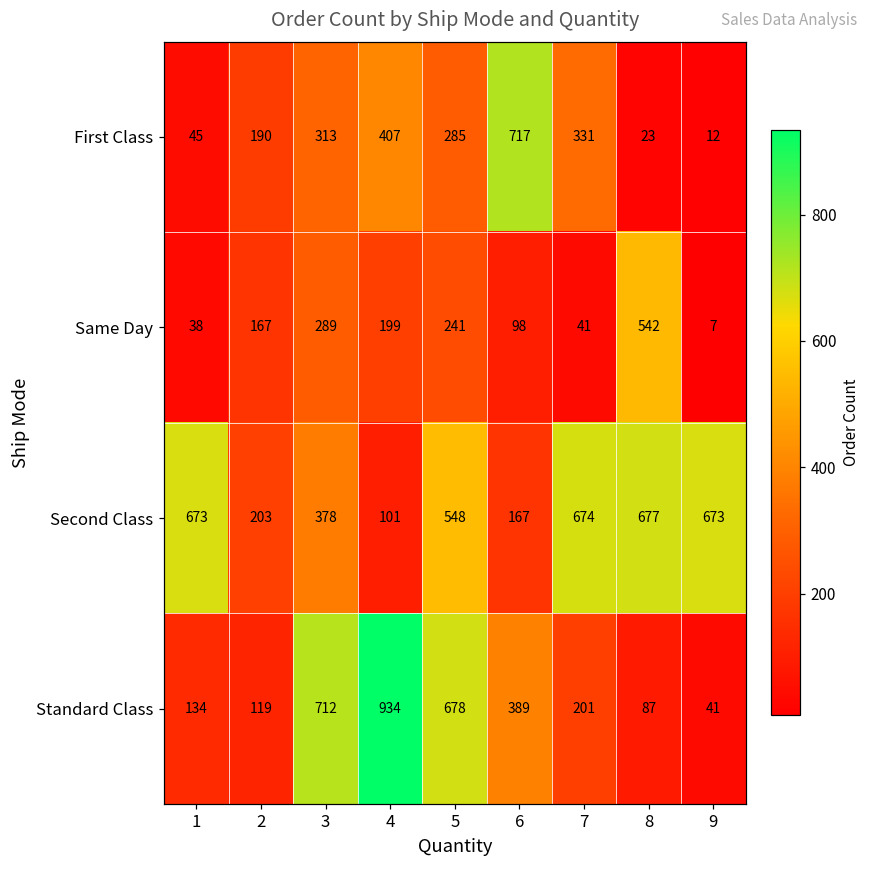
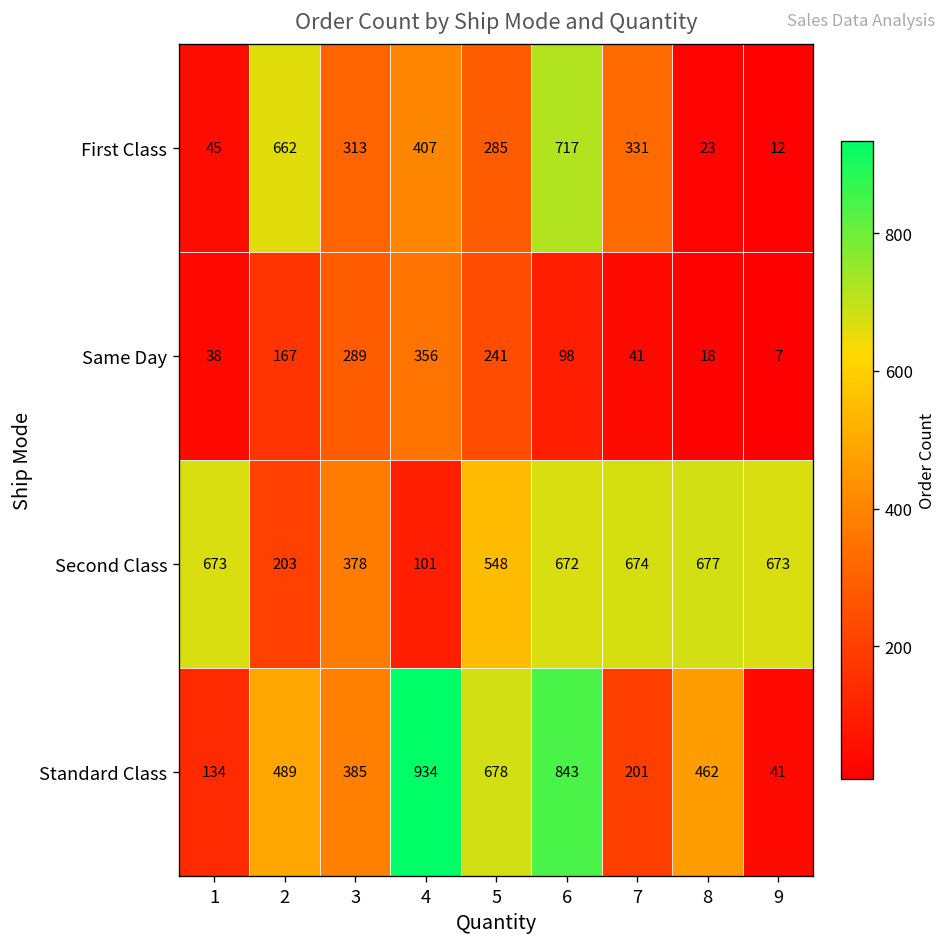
  {
    "First Class": {
      "1": 45,
-     "2": 190,
+     "2": 662,
      "3": 313,
      "4": 407,
      "5": 285,
      "6": 717,
      "7": 331,
      "8": 23,
      "9": 12
    },
    "Same Day": {
      "1": 38,
      "2": 167,
      "3": 289,
-     "4": 199,
+     "4": 356,
      "5": 241,
      "6": 98,
      "7": 41,
-     "8": 542,
+     "8": 18,
      "9": 7
    },
    "Second Class": {
      "1": 673,
      "2": 203,
      "3": 378,
      "4": 101,
      "5": 548,
-     "6": 167,
+     "6": 672,
      "7": 674,
      "8": 677,
      "9": 673
    },
    "Standard Class": {
      "1": 134,
-     "2": 119,
-     "3": 712,
+     "2": 489,
+     "3": 385,
      "4": 934,
      "5": 678,
-     "6": 389,
+     "6": 843,
      "7": 201,
-     "8": 87,
+     "8": 462,
      "9": 41
    }
  }
